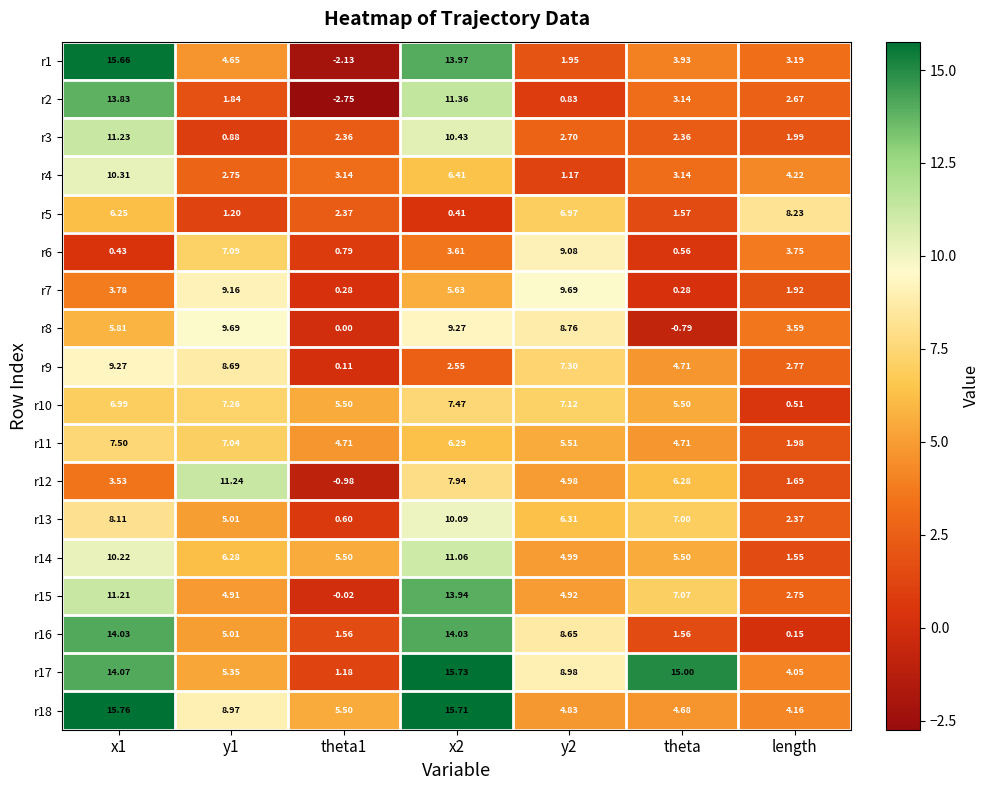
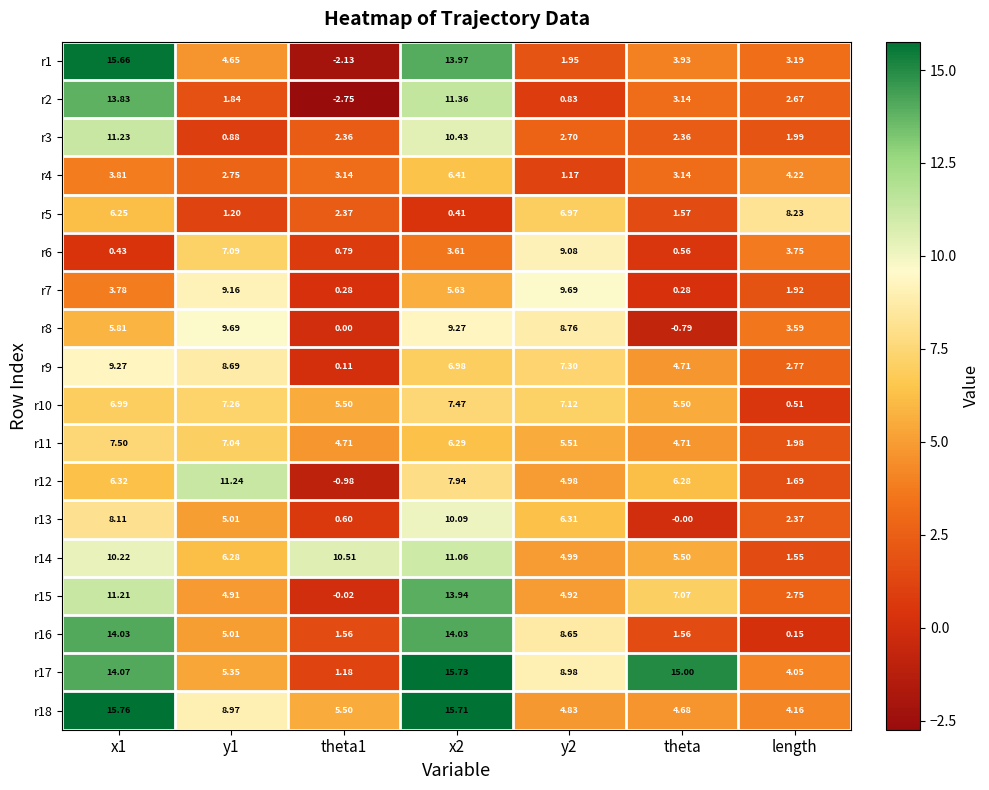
  {
    "r1": {
      "x1": 15.66,
      "y1": 4.65,
      "theta1": -2.13,
      "x2": 13.97,
      "y2": 1.95,
      "theta": 3.93,
      "length": 3.19
    },
    "r2": {
      "x1": 13.83,
      "y1": 1.84,
      "theta1": -2.75,
      "x2": 11.36,
      "y2": 0.83,
      "theta": 3.14,
      "length": 2.67
    },
    "r3": {
      "x1": 11.23,
      "y1": 0.88,
      "theta1": 2.36,
      "x2": 10.43,
      "y2": 2.70,
      "theta": 2.36,
      "length": 1.99
    },
    "r4": {
-     "x1": 10.31,
+     "x1": 3.81,
      "y1": 2.75,
      "theta1": 3.14,
      "x2": 6.41,
      "y2": 1.17,
      "theta": 3.14,
      "length": 4.22
    },
    "r5": {
      "x1": 6.25,
      "y1": 1.20,
      "theta1": 2.37,
      "x2": 0.41,
      "y2": 6.97,
      "theta": 1.57,
      "length": 8.23
    },
    "r6": {
      "x1": 0.43,
      "y1": 7.09,
      "theta1": 0.79,
      "x2": 3.61,
      "y2": 9.08,
      "theta": 0.56,
      "length": 3.75
    },
    "r7": {
      "x1": 3.78,
      "y1": 9.16,
      "theta1": 0.28,
      "x2": 5.63,
      "y2": 9.69,
      "theta": 0.28,
      "length": 1.92
    },
    "r8": {
      "x1": 5.81,
      "y1": 9.69,
      "theta1": 0.00,
      "x2": 9.27,
      "y2": 8.76,
      "theta": -0.79,
      "length": 3.59
    },
    "r9": {
      "x1": 9.27,
      "y1": 8.69,
      "theta1": 0.11,
-     "x2": 2.55,
+     "x2": 6.98,
      "y2": 7.30,
      "theta": 4.71,
      "length": 2.77
    },
    "r10": {
      "x1": 6.99,
      "y1": 7.26,
      "theta1": 5.50,
      "x2": 7.47,
      "y2": 7.12,
      "theta": 5.50,
      "length": 0.51
    },
    "r11": {
      "x1": 7.50,
      "y1": 7.04,
      "theta1": 4.71,
      "x2": 6.29,
      "y2": 5.51,
      "theta": 4.71,
      "length": 1.98
    },
    "r12": {
-     "x1": 3.53,
+     "x1": 6.32,
      "y1": 11.24,
      "theta1": -0.98,
      "x2": 7.94,
      "y2": 4.98,
      "theta": 6.28,
      "length": 1.69
    },
    "r13": {
      "x1": 8.11,
      "y1": 5.01,
      "theta1": 0.60,
      "x2": 10.09,
      "y2": 6.31,
-     "theta": 7.00,
+     "theta": -0.00,
      "length": 2.37
    },
    "r14": {
      "x1": 10.22,
      "y1": 6.28,
-     "theta1": 5.50,
+     "theta1": 10.51,
      "x2": 11.06,
      "y2": 4.99,
      "theta": 5.50,
      "length": 1.55
    },
    "r15": {
      "x1": 11.21,
      "y1": 4.91,
      "theta1": -0.02,
      "x2": 13.94,
      "y2": 4.92,
      "theta": 7.07,
      "length": 2.75
    },
    "r16": {
      "x1": 14.03,
      "y1": 5.01,
      "theta1": 1.56,
      "x2": 14.03,
      "y2": 8.65,
      "theta": 1.56,
      "length": 0.15
    },
    "r17": {
      "x1": 14.07,
      "y1": 5.35,
      "theta1": 1.18,
      "x2": 15.73,
      "y2": 8.98,
      "theta": 15.00,
      "length": 4.05
    },
    "r18": {
      "x1": 15.76,
      "y1": 8.97,
      "theta1": 5.50,
      "x2": 15.71,
      "y2": 4.83,
      "theta": 4.68,
      "length": 4.16
    }
  }
